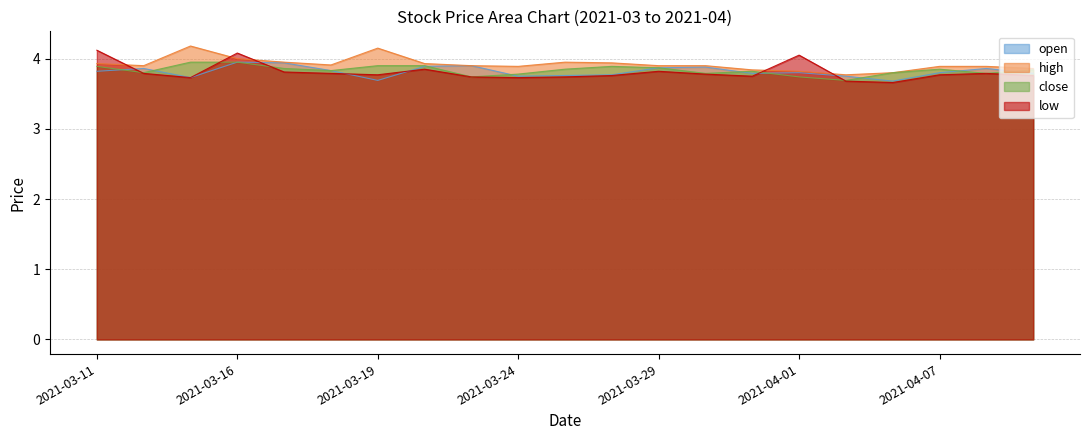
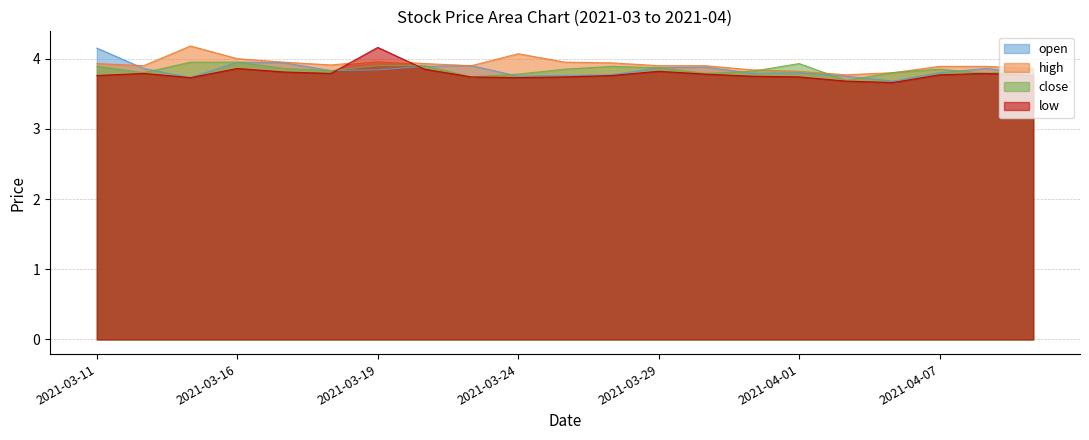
  {
    "open": {
-     "2021-03-11": 3.8,
-     "2021-03-19": 3.7
+     "2021-03-11": 4.2,
+     "2021-03-19": 3.8
    },
    "high": {
      "2021-03-11": 3.9,
      "2021-03-16": 4.0,
-     "2021-03-19": 4.2,
-     "2021-03-24": 3.9,
+     "2021-03-19": 4.0,
+     "2021-03-24": 4.1,
      "2021-04-07": 3.9
    },
    "close": {
      "2021-03-11": 3.9,
      "2021-03-19": 3.9,
-     "2021-04-01": 3.7,
+     "2021-04-01": 3.9,
      "2021-04-07": 3.9
    },
    "low": {
-     "2021-03-11": 4.1,
-     "2021-03-16": 4.1,
-     "2021-03-19": 3.8,
+     "2021-03-11": 3.8,
+     "2021-03-16": 3.9,
+     "2021-03-19": 4.2,
      "2021-03-29": 3.8,
-     "2021-04-01": 4.1
+     "2021-04-01": 3.7
    }
  }
